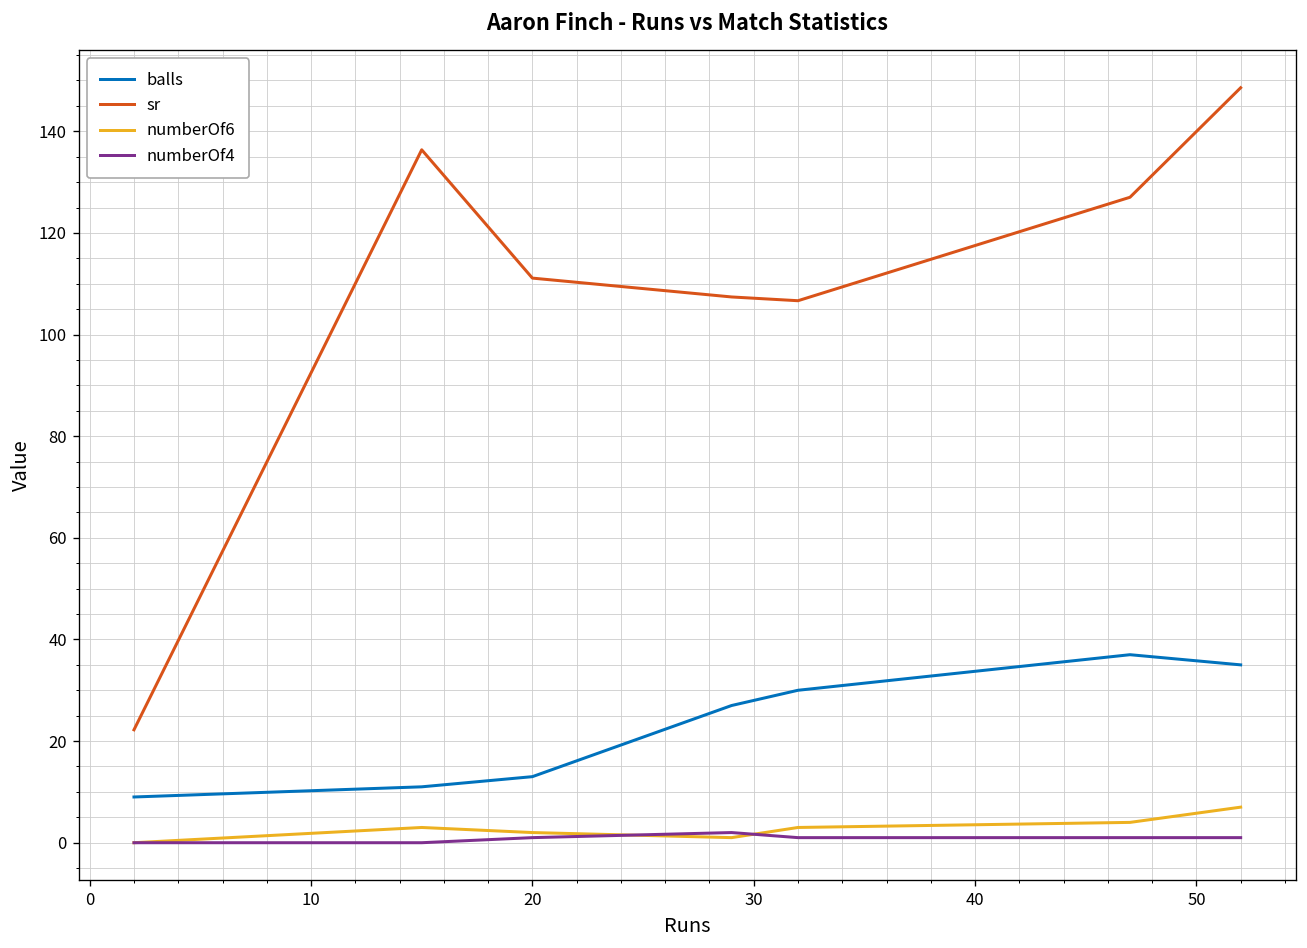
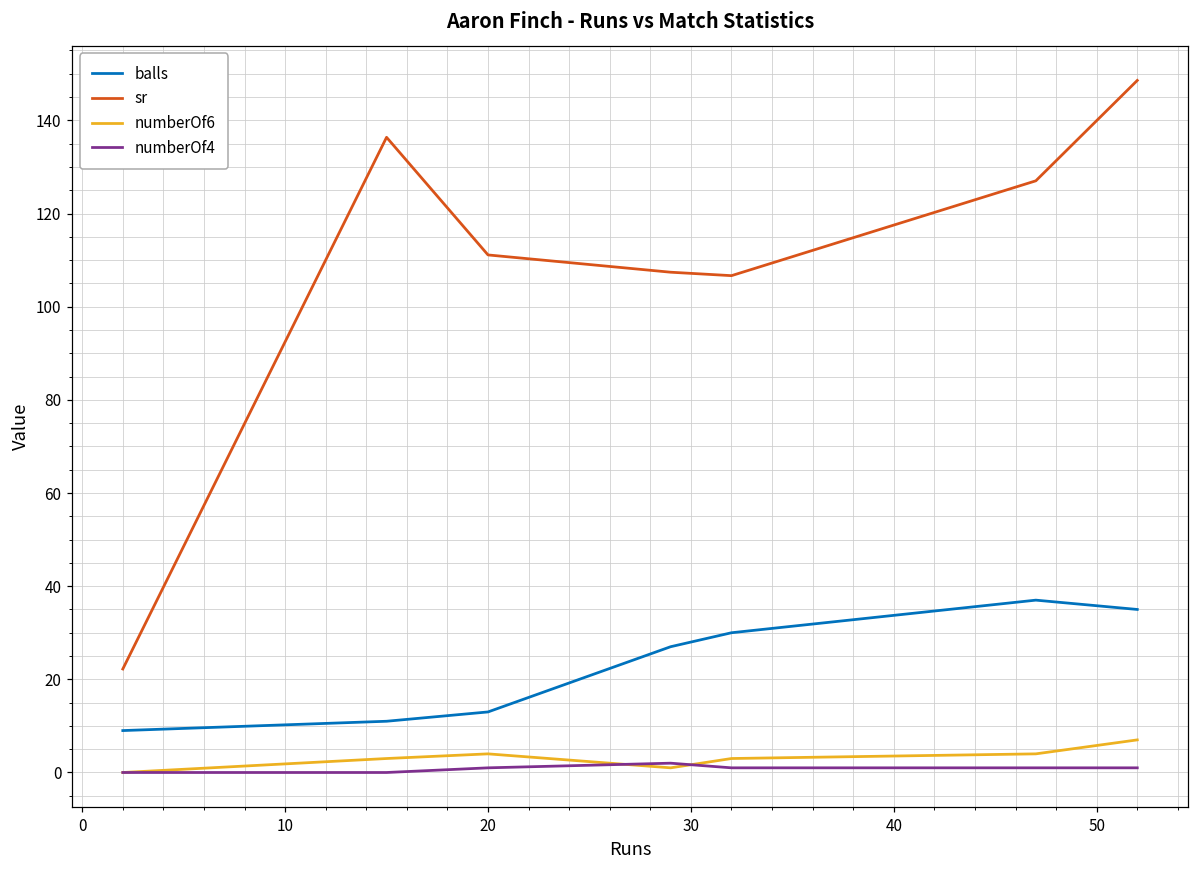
  {
    "balls": {
      "20": 13
    },
    "sr": {
      "20": 111
    },
    "numberOf6": {
-     "20": 2
+     "20": 4
    },
    "numberOf4": {
      "20": 1
    }
  }
